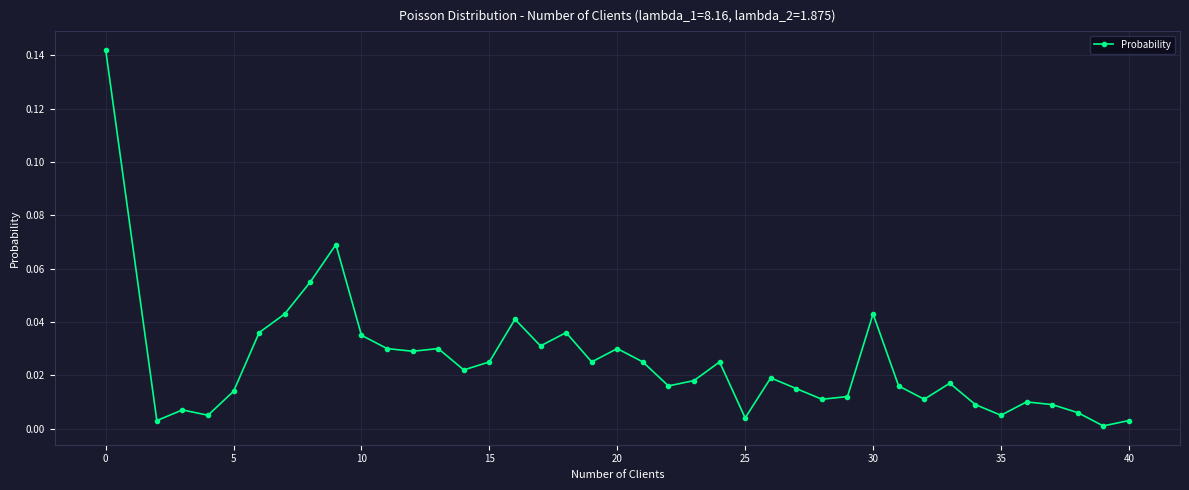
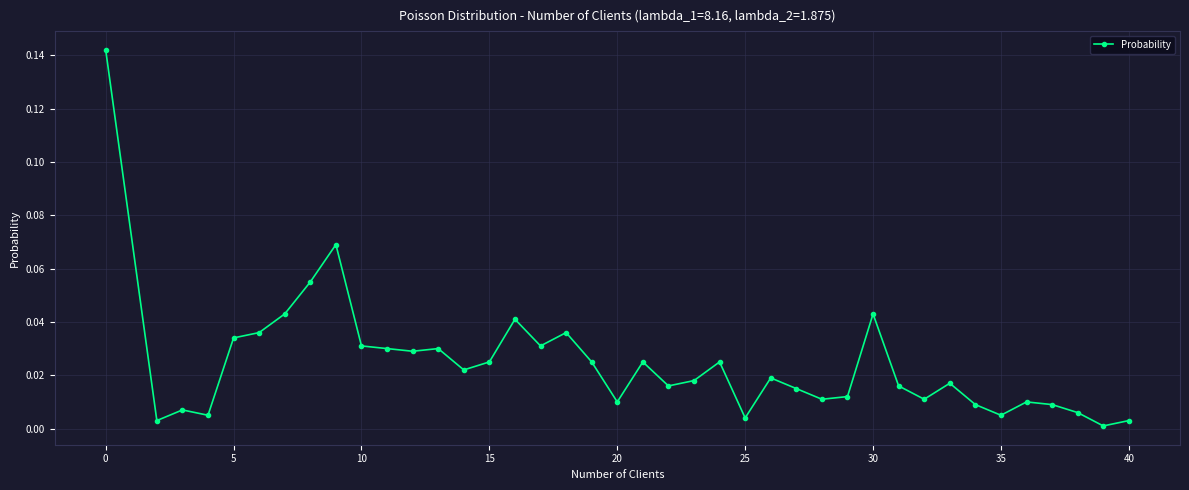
  {
    "0": 0.142,
-   "5": 0.014,
-   "10": 0.035,
+   "5": 0.034,
+   "10": 0.031,
    "15": 0.025,
-   "20": 0.03,
+   "20": 0.01,
    "25": 0.004,
    "30": 0.043,
    "35": 0.005,
    "40": 0.003
  }
